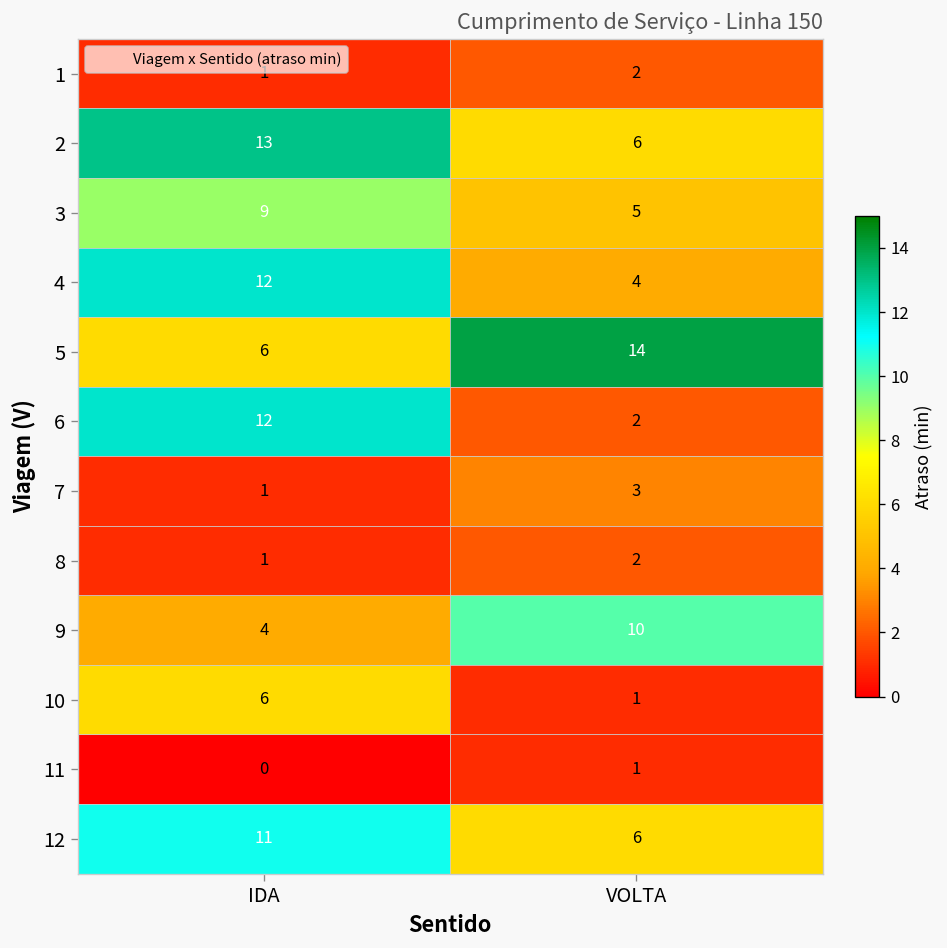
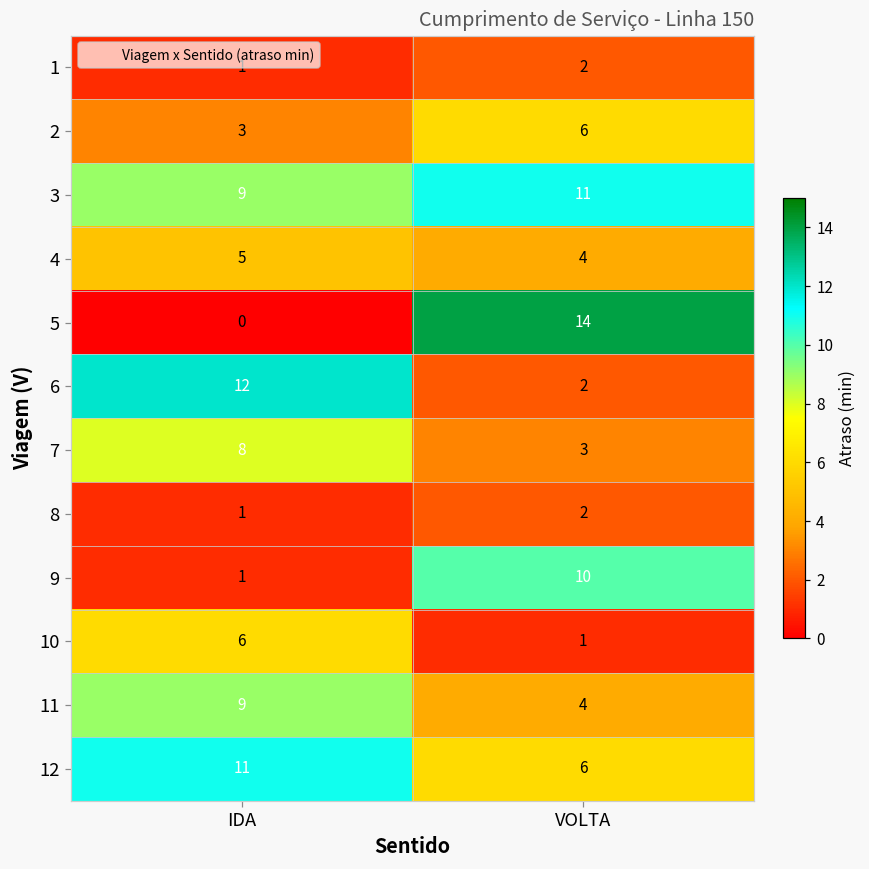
  {
    "1": {
      "VOLTA": 2
    },
    "2": {
-     "IDA": 13,
+     "IDA": 3,
      "VOLTA": 6
    },
    "3": {
      "IDA": 9,
-     "VOLTA": 5
+     "VOLTA": 11
    },
    "4": {
-     "IDA": 12,
+     "IDA": 5,
      "VOLTA": 4
    },
    "5": {
-     "IDA": 6,
+     "IDA": 0,
      "VOLTA": 14
    },
    "6": {
      "IDA": 12,
      "VOLTA": 2
    },
    "7": {
-     "IDA": 1,
+     "IDA": 8,
      "VOLTA": 3
    },
    "8": {
      "IDA": 1,
      "VOLTA": 2
    },
    "9": {
-     "IDA": 4,
+     "IDA": 1,
      "VOLTA": 10
    },
    "10": {
      "IDA": 6,
      "VOLTA": 1
    },
    "11": {
-     "IDA": 0,
-     "VOLTA": 1
+     "IDA": 9,
+     "VOLTA": 4
    },
    "12": {
      "IDA": 11,
      "VOLTA": 6
    }
  }
